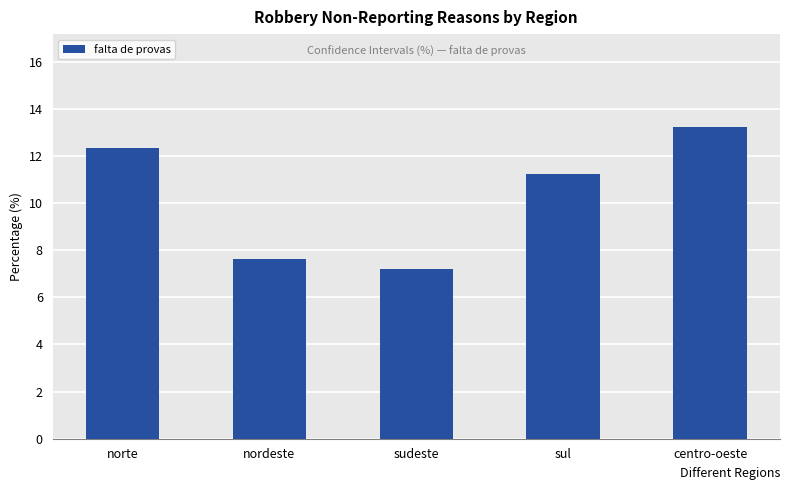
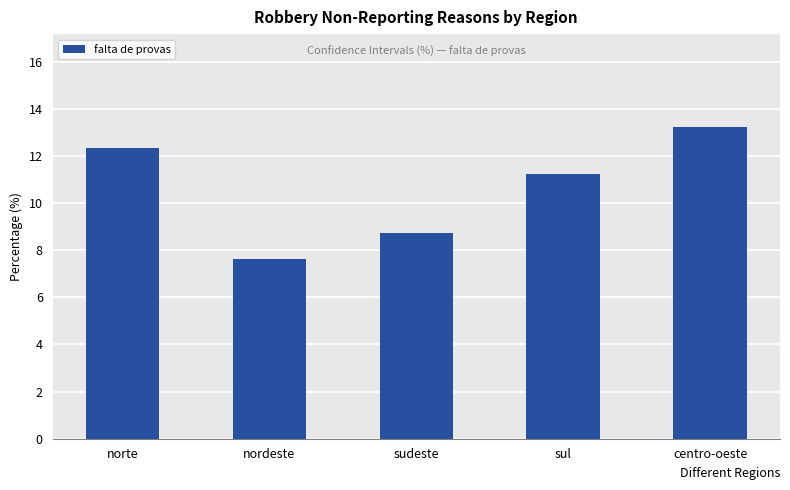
  {
    "norte": 12.3,
    "nordeste": 7.6,
-   "sudeste": 7.2,
+   "sudeste": 8.7,
    "sul": 11.2,
    "centro-oeste": 13.2
  }
